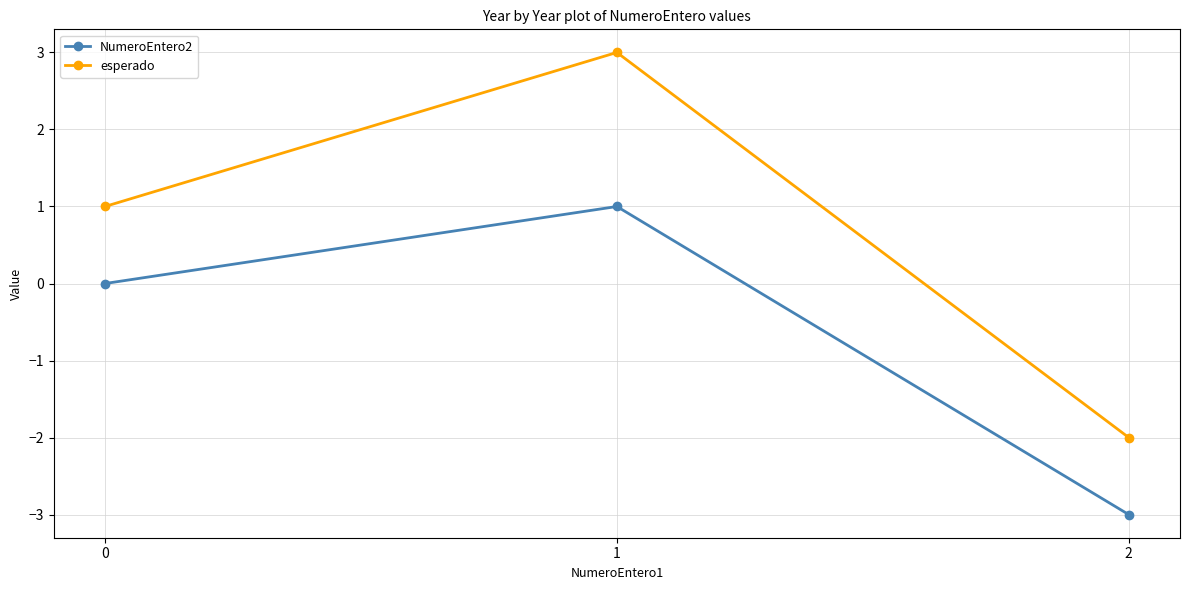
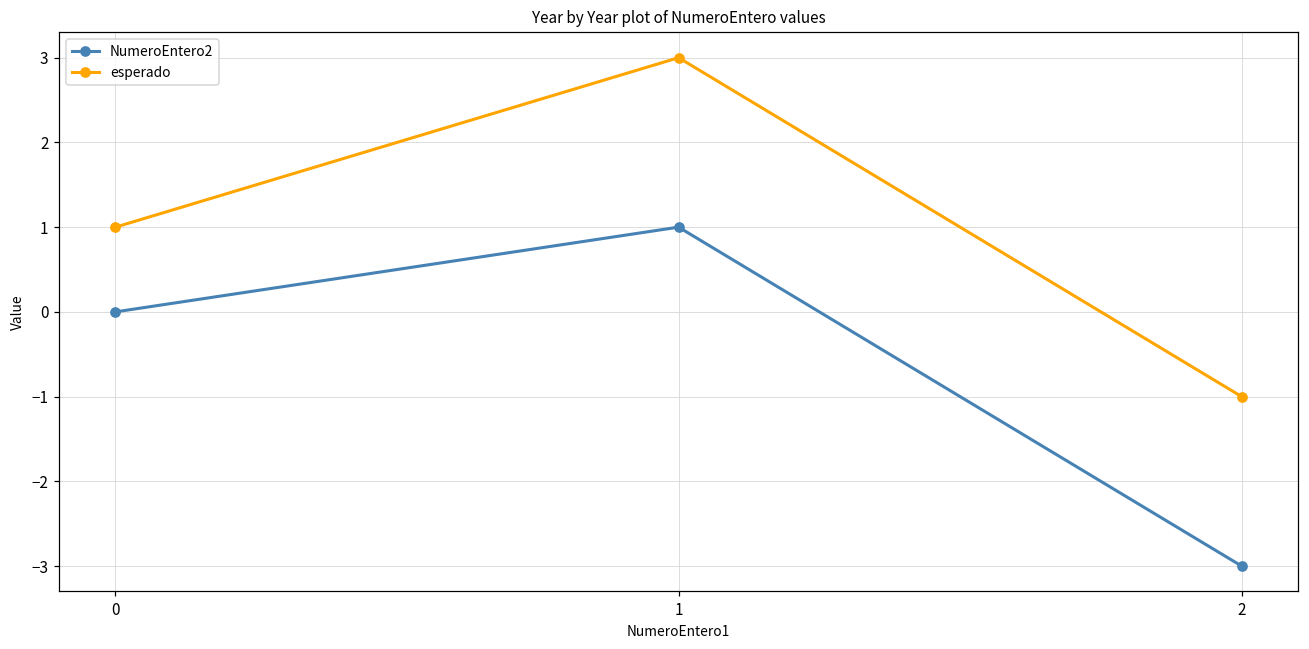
  {
    "NumeroEntero2": {
      "0": 0,
      "1": 1,
      "2": -3
    },
    "esperado": {
      "0": 1,
      "1": 3,
-     "2": -2
+     "2": -1
    }
  }
